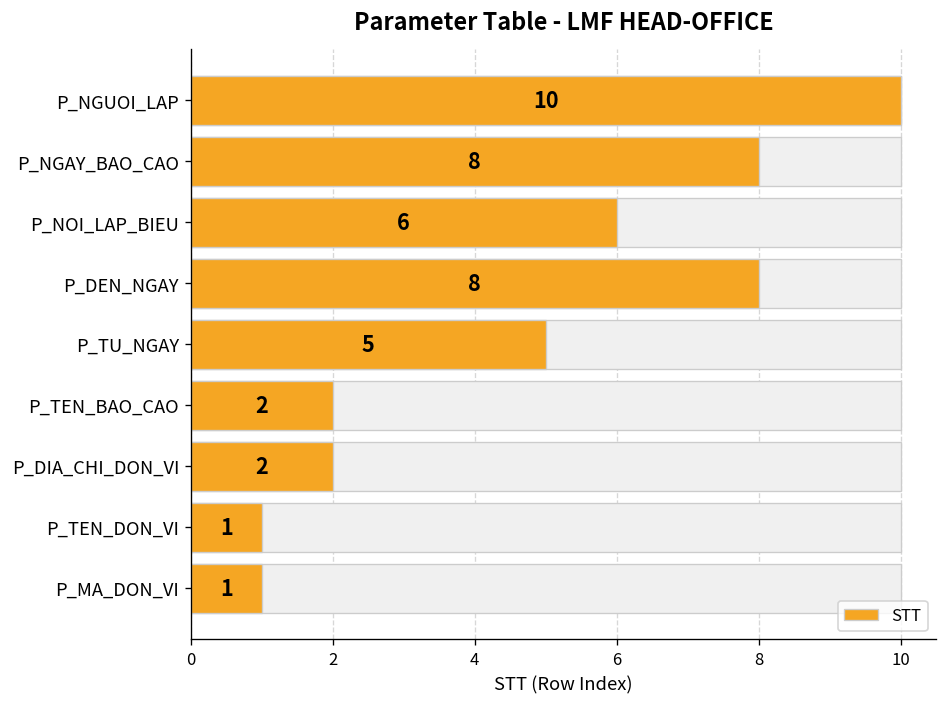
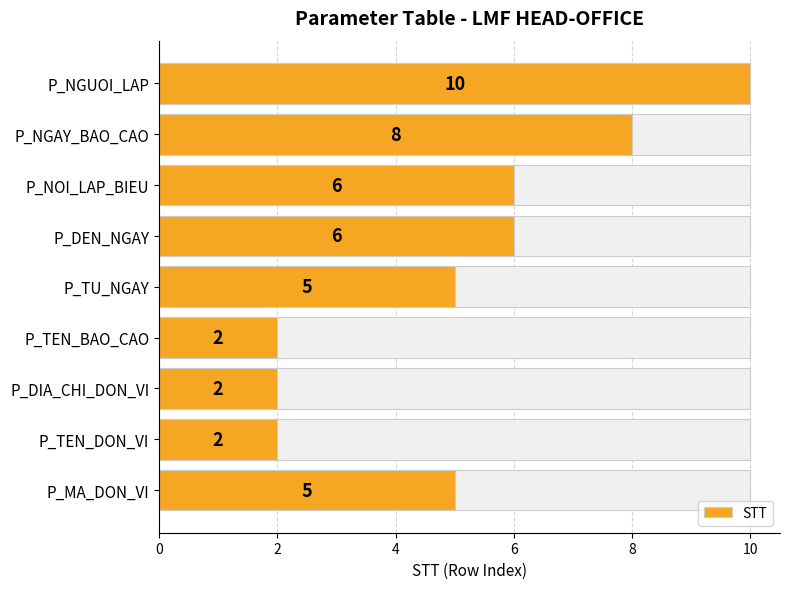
  {
    "STT": {
      "P_NGUOI_LAP": 10,
-     "P_DEN_NGAY": 8,
-     "P_TEN_DON_VI": 1,
-     "P_MA_DON_VI": 1
+     "P_DEN_NGAY": 6,
+     "P_TEN_DON_VI": 2,
+     "P_MA_DON_VI": 5
    }
  }
